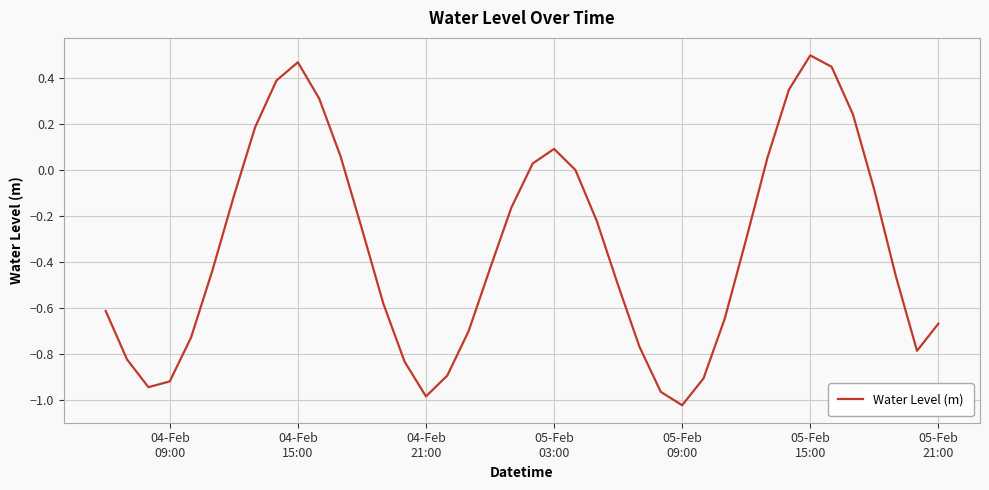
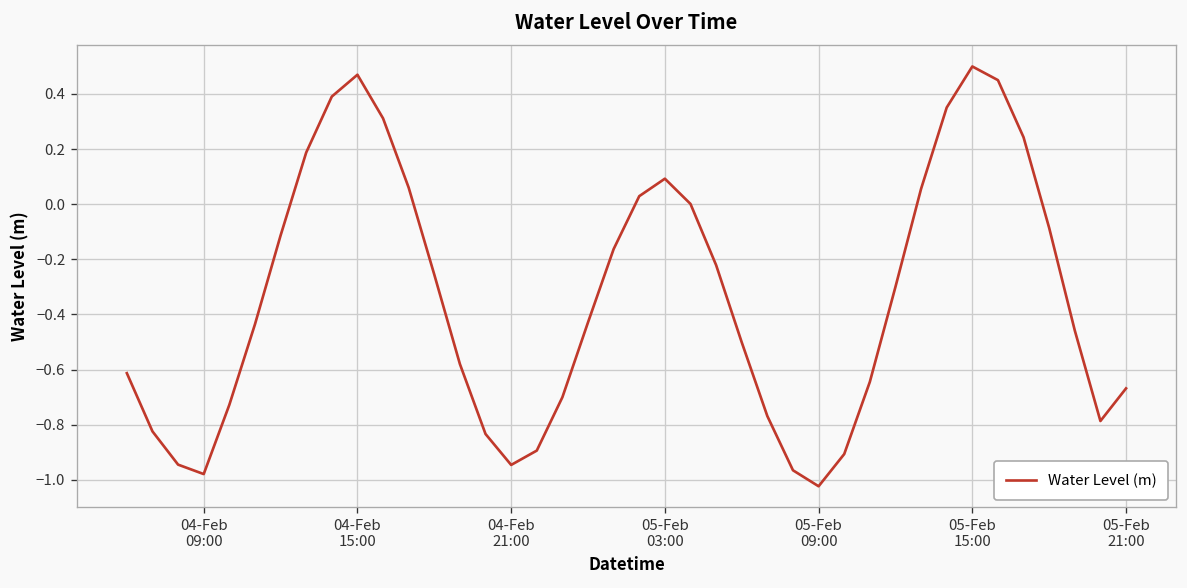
  {
-   "04-Feb 09:00": -0.92,
+   "04-Feb 09:00": -0.98,
    "04-Feb 15:00": 0.47,
-   "04-Feb 21:00": -0.98,
+   "04-Feb 21:00": -0.95,
    "05-Feb 03:00": 0.09,
    "05-Feb 09:00": -1.02,
    "05-Feb 15:00": 0.50,
    "05-Feb 21:00": -0.67
  }
